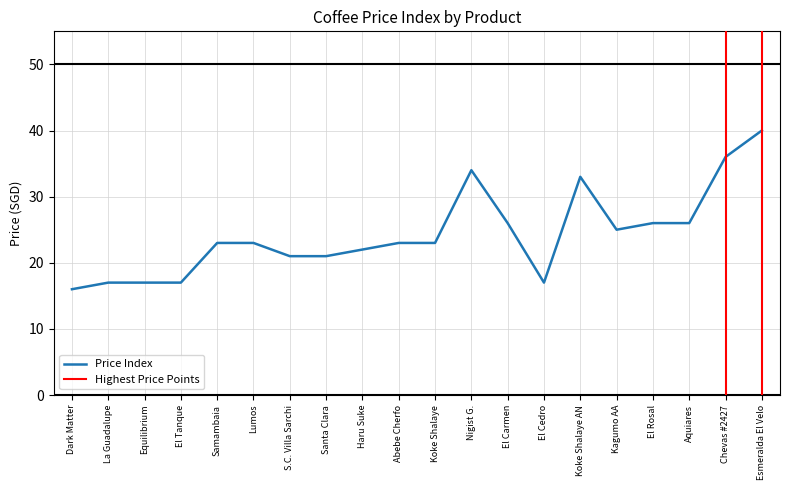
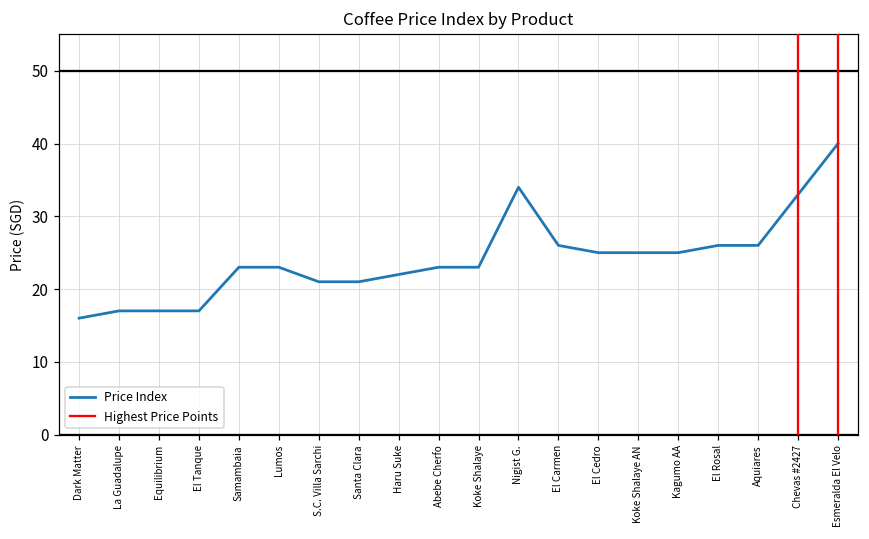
  {
    "Dark Matter": 16,
    "La Guadalupe": 17,
    "Equilibrium": 17,
    "El Tanque": 17,
    "Samambaia": 23,
    "Lumos": 23,
    "S.C. Villa Sarchi": 21,
    "Santa Clara": 21,
    "Haru Suke": 22,
    "Abebe Cherfo": 23,
    "Koke Shalaye": 23,
    "Nigist G.": 34,
    "El Carmen": 26,
-   "El Cedro": 17,
-   "Koke Shalaye AN": 33,
+   "El Cedro": 25,
+   "Koke Shalaye AN": 25,
    "Kagumo AA": 25,
    "El Rosal": 26,
    "Aquiares": 26,
-   "Chevas #2427": 36,
+   "Chevas #2427": 33,
    "Esmeralda El Velo": 40
  }
